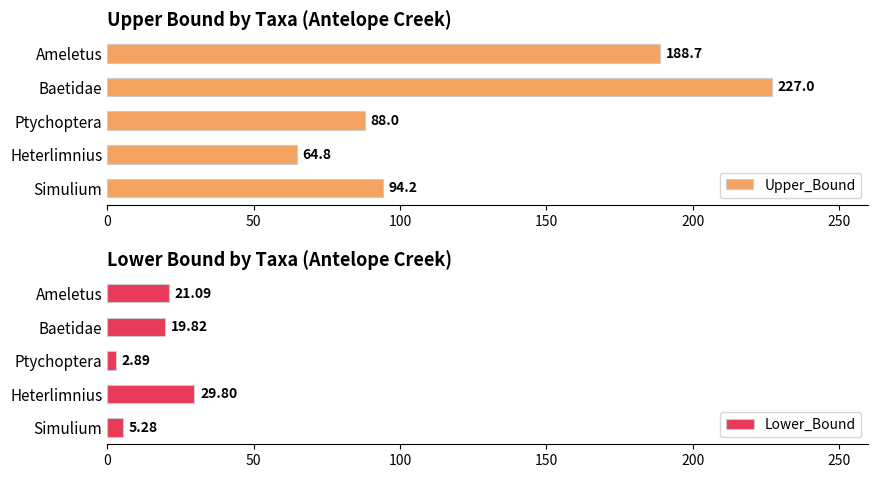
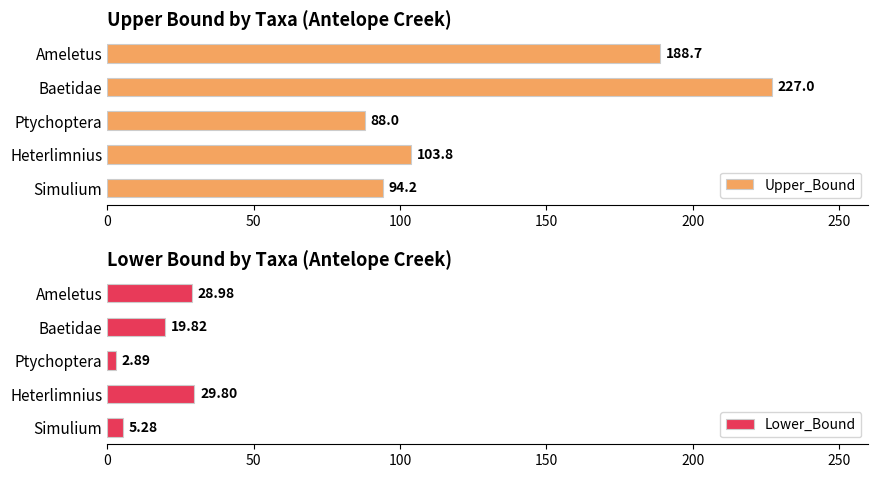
  {
    "Upper Bound by Taxa (Antelope Creek)": {
      "Ameletus": 188.7,
      "Baetidae": 227.0,
      "Ptychoptera": 88.0,
-     "Heterlimnius": 64.8,
+     "Heterlimnius": 103.8,
      "Simulium": 94.2
    },
    "Lower Bound by Taxa (Antelope Creek)": {
-     "Ameletus": 21.09,
+     "Ameletus": 28.98,
      "Baetidae": 19.82,
      "Ptychoptera": 2.89,
      "Heterlimnius": 29.80,
      "Simulium": 5.28
    }
  }
